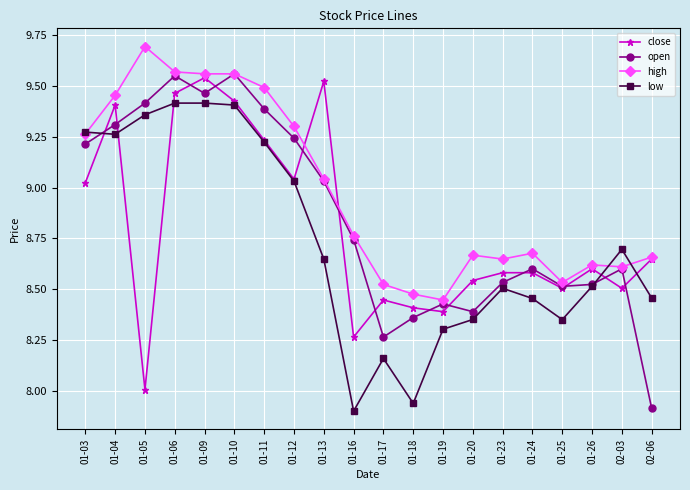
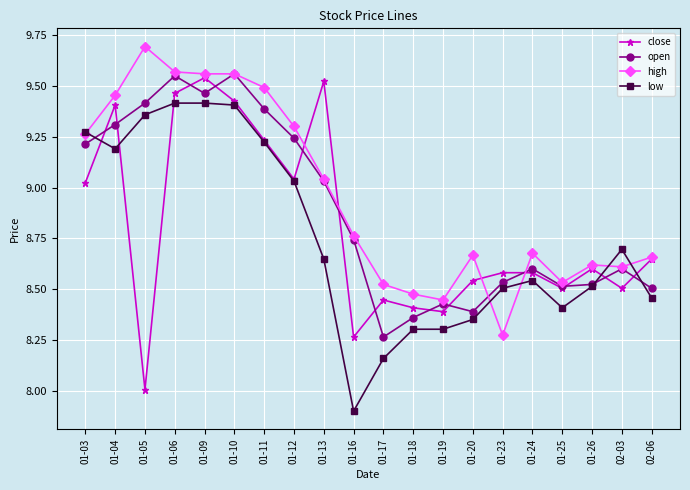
  {
    "close": {
      "01-03": 9.02,
      "01-04": 9.41,
      "01-05": 8.01,
      "01-06": 9.46,
      "01-09": 9.54,
      "01-10": 9.43,
      "01-13": 9.52,
      "01-16": 8.26,
      "01-17": 8.45,
      "01-18": 8.41,
      "01-19": 8.39,
      "01-20": 8.54,
      "01-23": 8.58,
      "01-24": 8.58,
      "01-26": 8.60,
      "02-03": 8.50
    },
    "open": {
      "01-03": 9.21,
      "01-04": 9.31,
      "01-05": 9.42,
      "01-06": 9.55,
      "01-09": 9.46,
      "01-11": 9.39,
      "01-12": 9.24,
      "01-16": 8.74,
      "01-17": 8.26,
      "01-18": 8.36,
      "01-19": 8.43,
      "01-20": 8.39,
      "01-23": 8.53,
      "01-24": 8.60,
-     "02-06": 7.91
+     "02-06": 8.50
    },
    "high": {
      "01-04": 9.45,
      "01-05": 9.69,
      "01-06": 9.57,
      "01-09": 9.56,
      "01-11": 9.49,
      "01-12": 9.30,
      "01-16": 8.76,
      "01-17": 8.52,
      "01-18": 8.48,
      "01-19": 8.45,
      "01-20": 8.67,
-     "01-23": 8.65,
+     "01-23": 8.27,
      "01-24": 8.68,
      "01-25": 8.53,
      "01-26": 8.62
    },
    "low": {
-     "01-04": 9.26,
+     "01-04": 9.19,
      "01-05": 9.36,
      "01-06": 9.42,
      "01-09": 9.42,
      "01-10": 9.41,
      "01-13": 8.65,
      "01-16": 7.90,
      "01-17": 8.16,
-     "01-18": 7.94,
+     "01-18": 8.30,
      "01-19": 8.30,
      "01-20": 8.35,
      "01-23": 8.50,
-     "01-24": 8.45,
-     "01-25": 8.35,
+     "01-24": 8.54,
+     "01-25": 8.41,
      "02-03": 8.70,
      "02-06": 8.46
    }
  }
